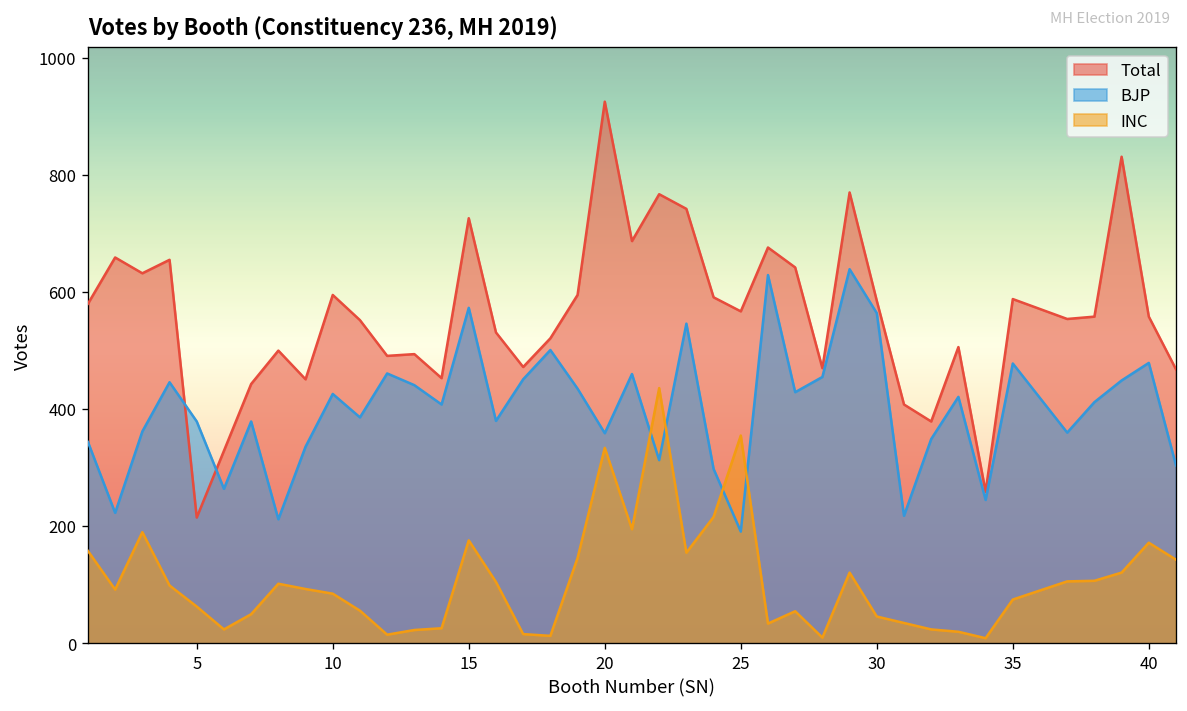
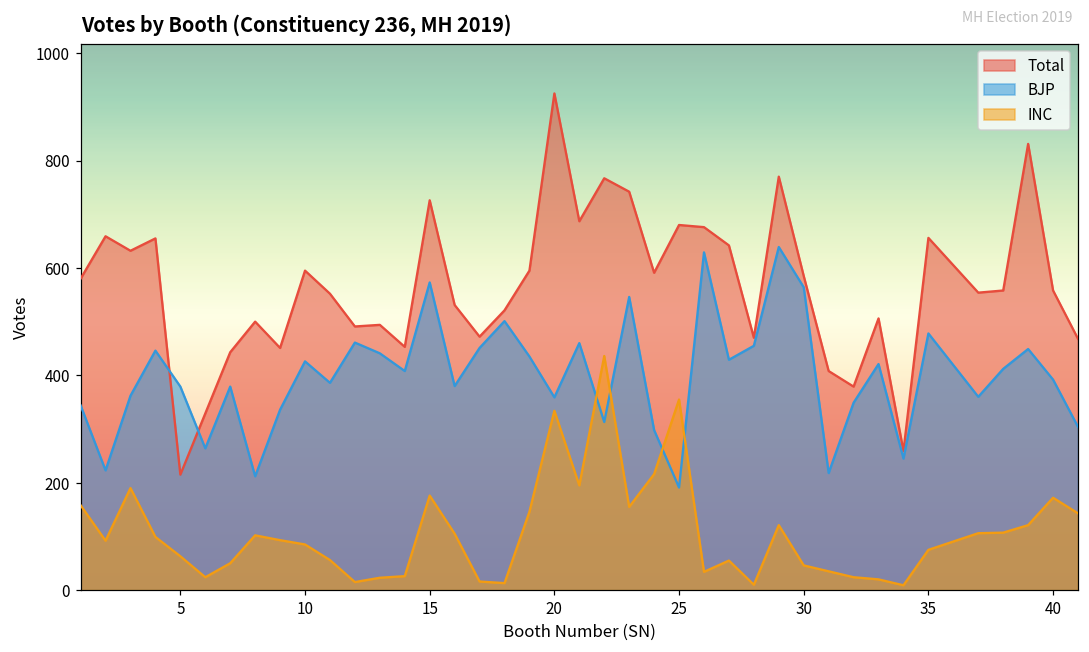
  {
    "Total": {
      "5": 220,
      "10": 600,
      "15": 730,
      "20": 930,
-     "25": 570,
+     "25": 680,
      "30": 590,
-     "35": 590,
+     "35": 660,
      "40": 560
    },
    "BJP": {
      "5": 380,
      "10": 430,
      "15": 570,
      "20": 360,
      "25": 190,
      "30": 560,
      "35": 480,
-     "40": 480
+     "40": 390
    },
    "INC": {
      "5": 60,
      "10": 90,
      "15": 180,
      "20": 330,
      "25": 360,
      "30": 50,
      "35": 80,
      "40": 170
    }
  }
